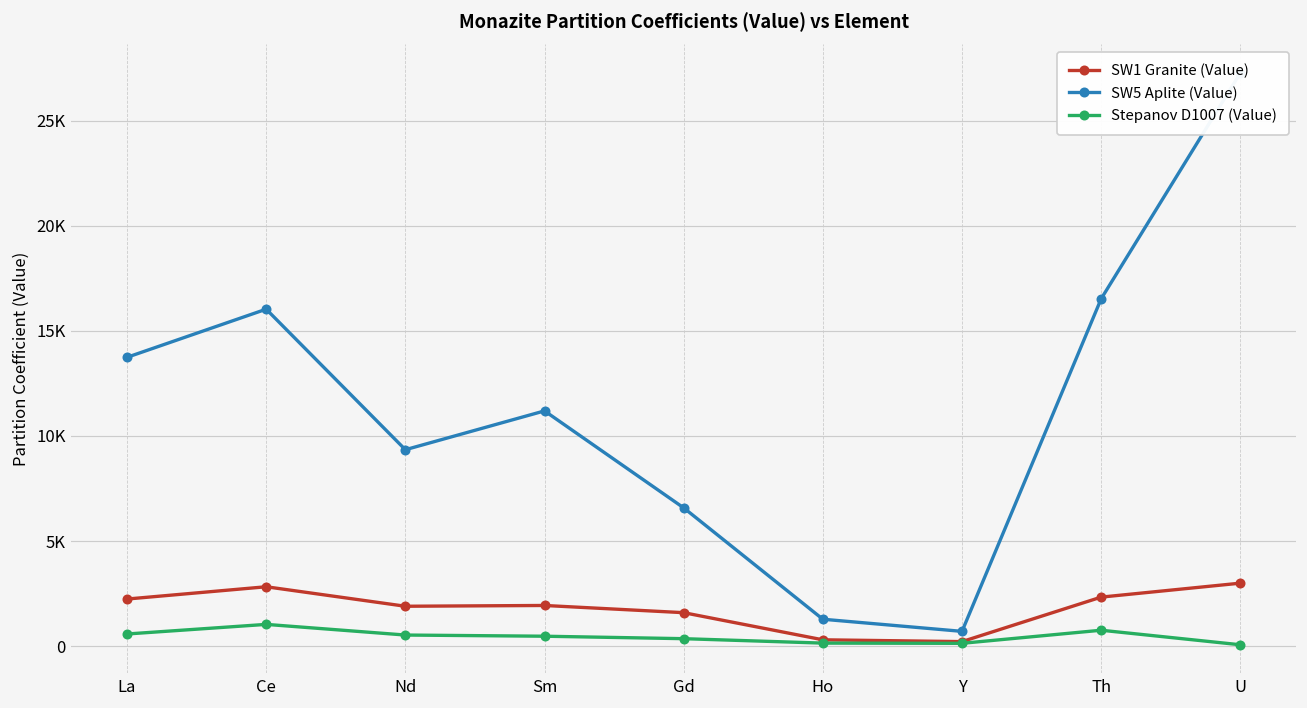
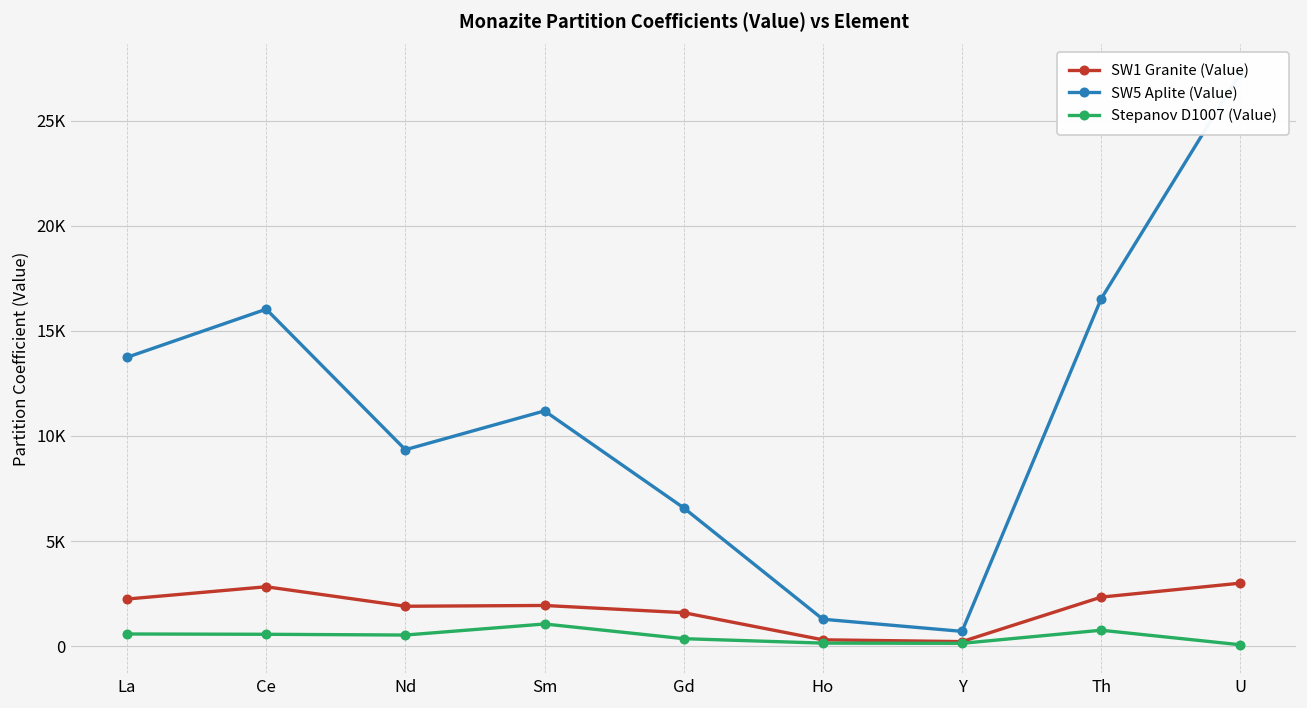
  {
    "SW1 Granite (Value)": {
      "La": 2200,
      "Ce": 2800,
      "Nd": 1900,
      "Sm": 1900,
      "Gd": 1600,
      "Ho": 300,
      "Th": 2300,
      "U": 3000
    },
    "SW5 Aplite (Value)": {
      "La": 13700,
      "Ce": 16000,
      "Nd": 9300,
      "Sm": 11200,
      "Gd": 6600,
      "Ho": 1300,
      "Y": 700,
      "Th": 16500
    },
    "Stepanov D1007 (Value)": {
      "La": 600,
-     "Ce": 1000,
+     "Ce": 600,
      "Nd": 500,
-     "Sm": 500,
+     "Sm": 1100,
      "Gd": 400,
      "Ho": 100,
      "Th": 800,
      "U": 100
    }
  }
